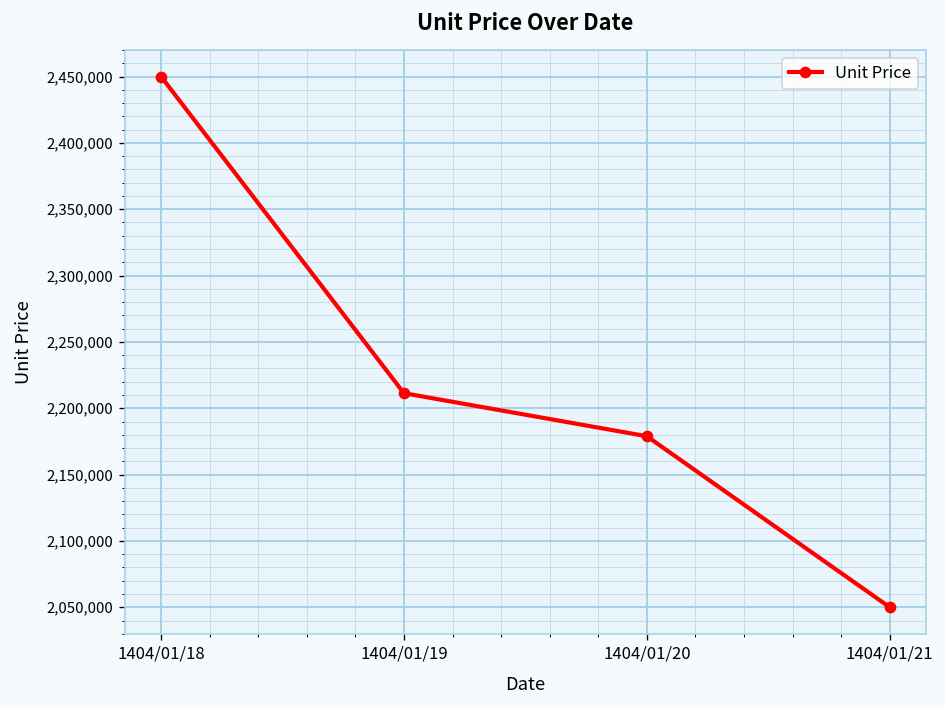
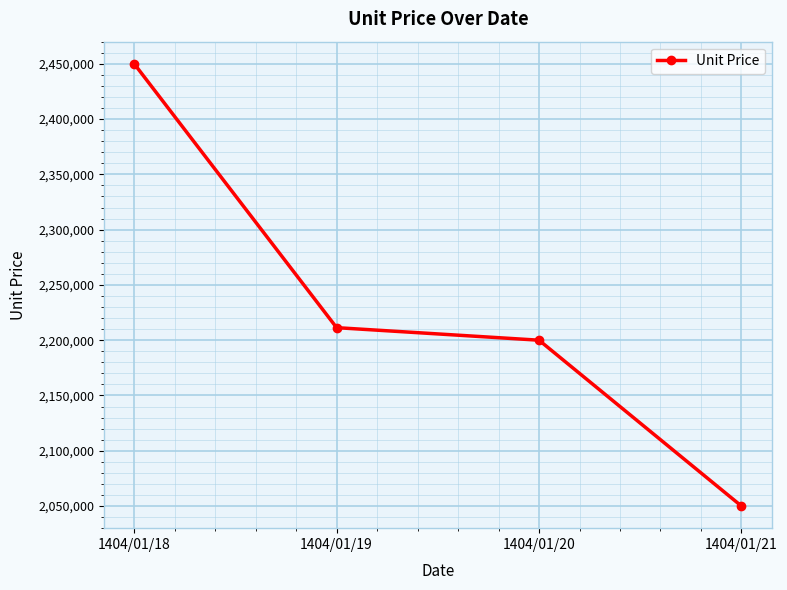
  {
    "1404/01/18": "2,450,000",
    "1404/01/19": "2,211,000",
-   "1404/01/20": "2,179,000",
+   "1404/01/20": "2,200,000",
    "1404/01/21": "2,050,000"
  }
